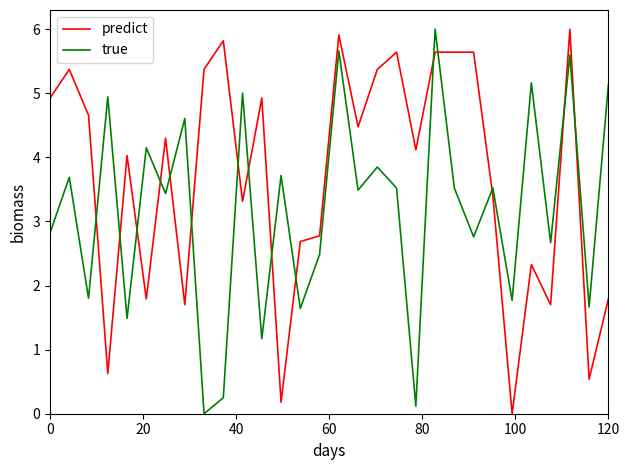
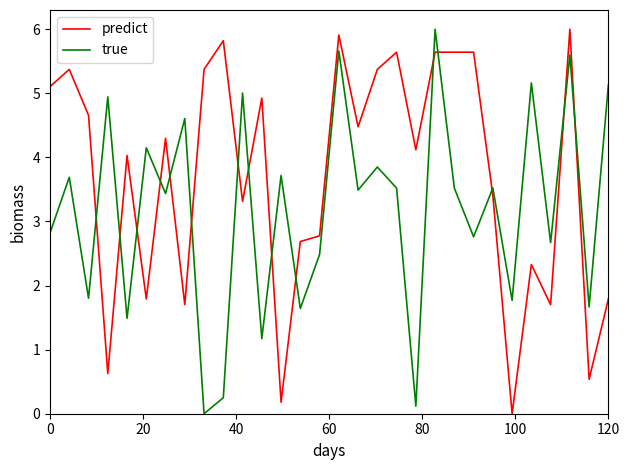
  {
    "predict": {
-     "0": 4.9,
+     "0": 5.1,
      "120": 1.8
    },
    "true": {
      "0": 2.8,
      "120": 5.1
    }
  }
